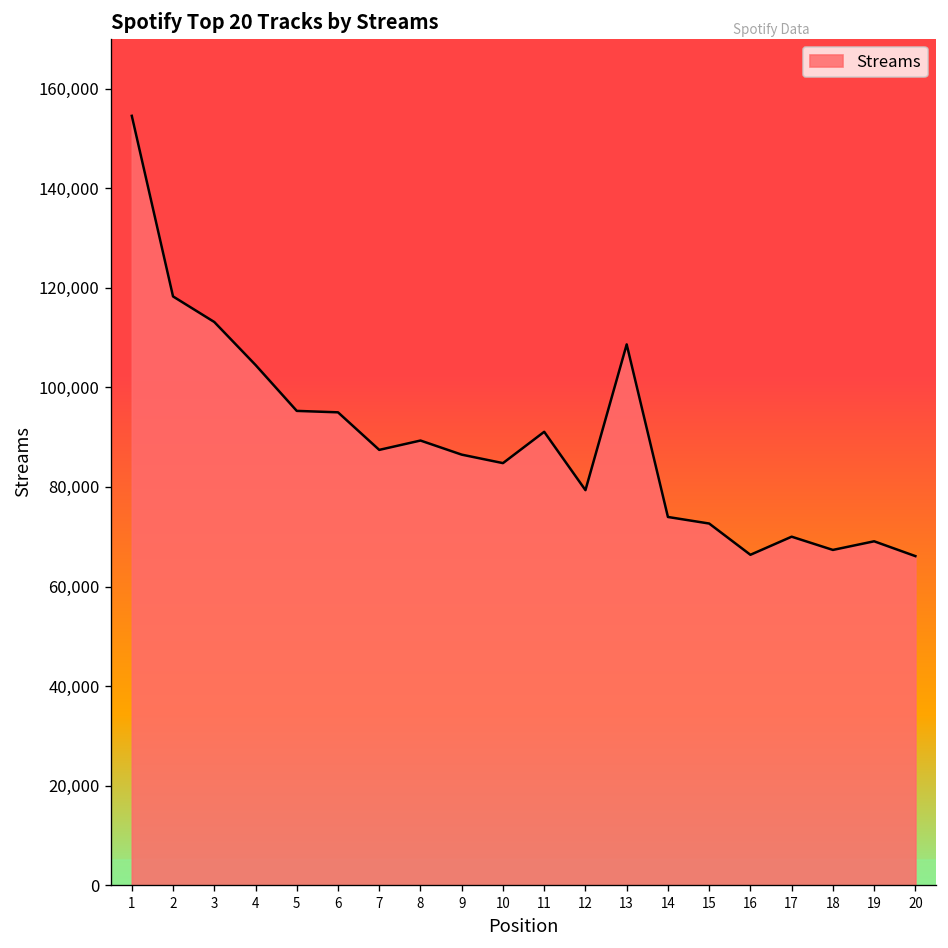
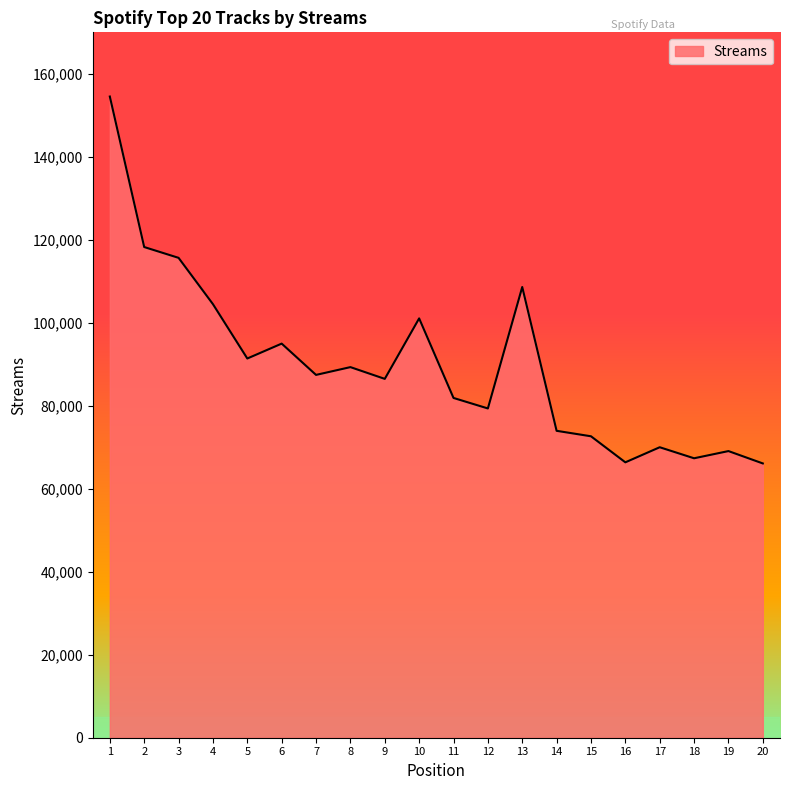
  {
    "1": "155,000",
    "2": "118,000",
-   "3": "113,000",
+   "3": "116,000",
    "4": "104,000",
-   "5": "95,000",
+   "5": "91,000",
    "6": "95,000",
    "7": "87,000",
    "8": "89,000",
    "9": "86,000",
-   "10": "85,000",
-   "11": "91,000",
+   "10": "101,000",
+   "11": "82,000",
    "12": "79,000",
    "13": "109,000",
    "14": "74,000",
    "15": "73,000",
    "16": "66,000",
    "17": "70,000",
    "18": "67,000",
    "19": "69,000",
    "20": "66,000"
  }
